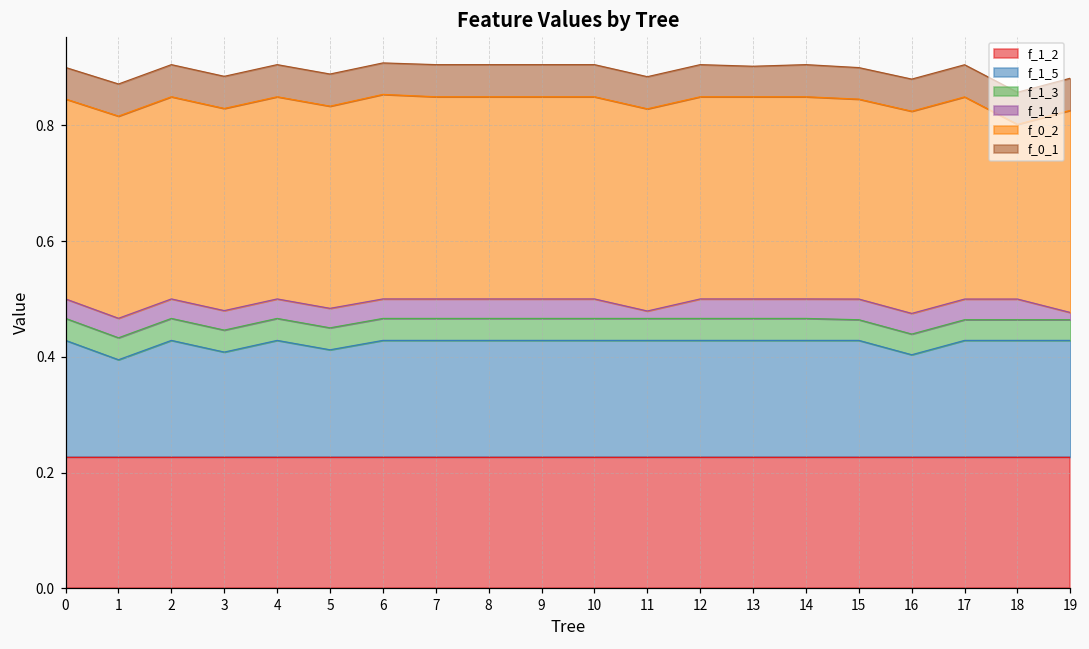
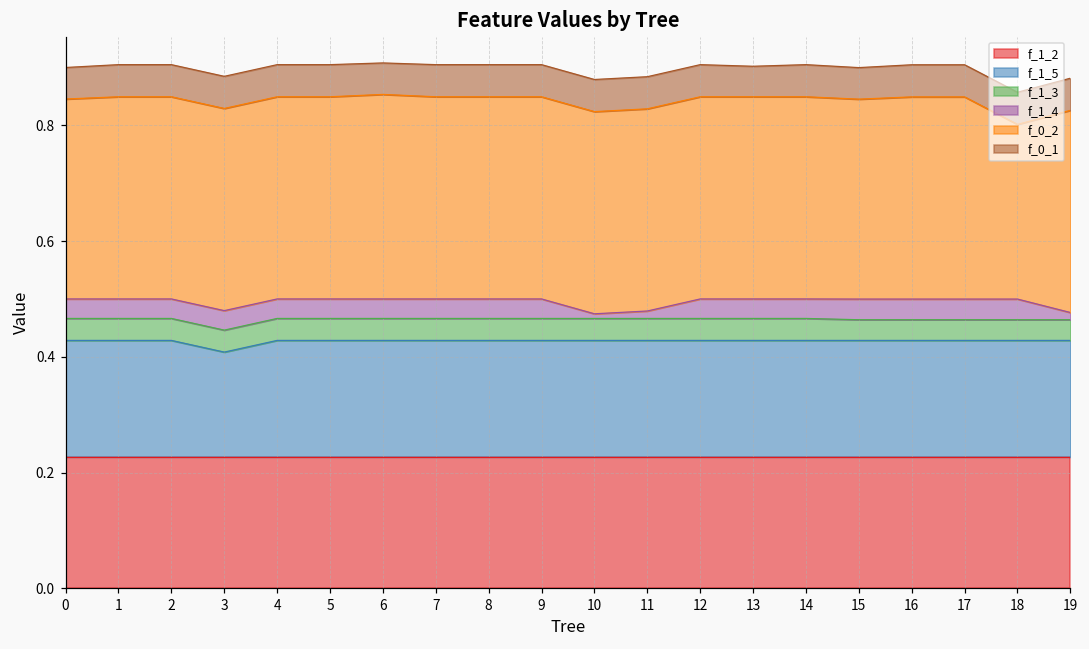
  {
    "f_1_2": {
      "0": 0.23,
      "1": 0.23,
      "2": 0.23,
      "3": 0.23,
      "4": 0.23,
      "5": 0.23,
      "6": 0.23,
      "7": 0.23,
      "8": 0.23,
      "9": 0.23,
      "10": 0.23,
      "11": 0.23,
      "12": 0.23,
      "13": 0.23,
      "14": 0.23,
      "15": 0.23,
      "16": 0.23,
      "17": 0.23,
      "18": 0.23,
      "19": 0.23
    },
    "f_1_5": {
      "0": 0.20,
-     "1": 0.17,
+     "1": 0.20,
      "2": 0.20,
      "3": 0.18,
      "4": 0.20,
-     "5": 0.19,
+     "5": 0.20,
      "6": 0.20,
      "7": 0.20,
      "8": 0.20,
      "9": 0.20,
      "10": 0.20,
      "11": 0.20,
      "12": 0.20,
      "13": 0.20,
      "14": 0.20,
      "15": 0.20,
-     "16": 0.18,
+     "16": 0.20,
      "17": 0.20,
      "18": 0.20,
      "19": 0.20
    },
    "f_1_3": {
      "0": 0.04,
      "1": 0.04,
      "2": 0.04,
      "3": 0.04,
      "4": 0.04,
      "5": 0.04,
      "6": 0.04,
      "7": 0.04,
      "8": 0.04,
      "9": 0.04,
      "10": 0.04,
      "11": 0.04,
      "12": 0.04,
      "13": 0.04,
      "14": 0.04,
      "15": 0.04,
      "16": 0.04,
      "17": 0.04,
      "18": 0.04,
      "19": 0.04
    },
    "f_1_4": {
      "0": 0.03,
      "1": 0.03,
      "2": 0.03,
      "3": 0.03,
      "4": 0.03,
      "5": 0.03,
      "6": 0.03,
      "7": 0.03,
      "8": 0.03,
      "9": 0.03,
-     "10": 0.03,
+     "10": 0.01,
      "11": 0.01,
      "12": 0.03,
      "13": 0.03,
      "14": 0.03,
      "15": 0.04,
      "16": 0.04,
      "17": 0.04,
      "18": 0.04,
      "19": 0.01
    },
    "f_0_2": {
      "0": 0.35,
      "1": 0.35,
      "2": 0.35,
      "3": 0.35,
      "4": 0.35,
      "5": 0.35,
      "6": 0.35,
      "7": 0.35,
      "8": 0.35,
      "9": 0.35,
      "10": 0.35,
      "11": 0.35,
      "12": 0.35,
      "13": 0.35,
      "14": 0.35,
      "15": 0.35,
      "16": 0.35,
      "17": 0.35,
      "19": 0.35
    },
    "f_0_1": {
      "0": 0.05,
      "1": 0.06,
      "2": 0.06,
      "3": 0.06,
      "4": 0.06,
      "5": 0.06,
      "6": 0.05,
      "7": 0.06,
      "8": 0.06,
      "9": 0.06,
      "10": 0.06,
      "11": 0.06,
      "12": 0.06,
      "13": 0.05,
      "14": 0.06,
      "15": 0.05,
      "16": 0.06,
      "17": 0.06,
      "19": 0.06
    }
  }
